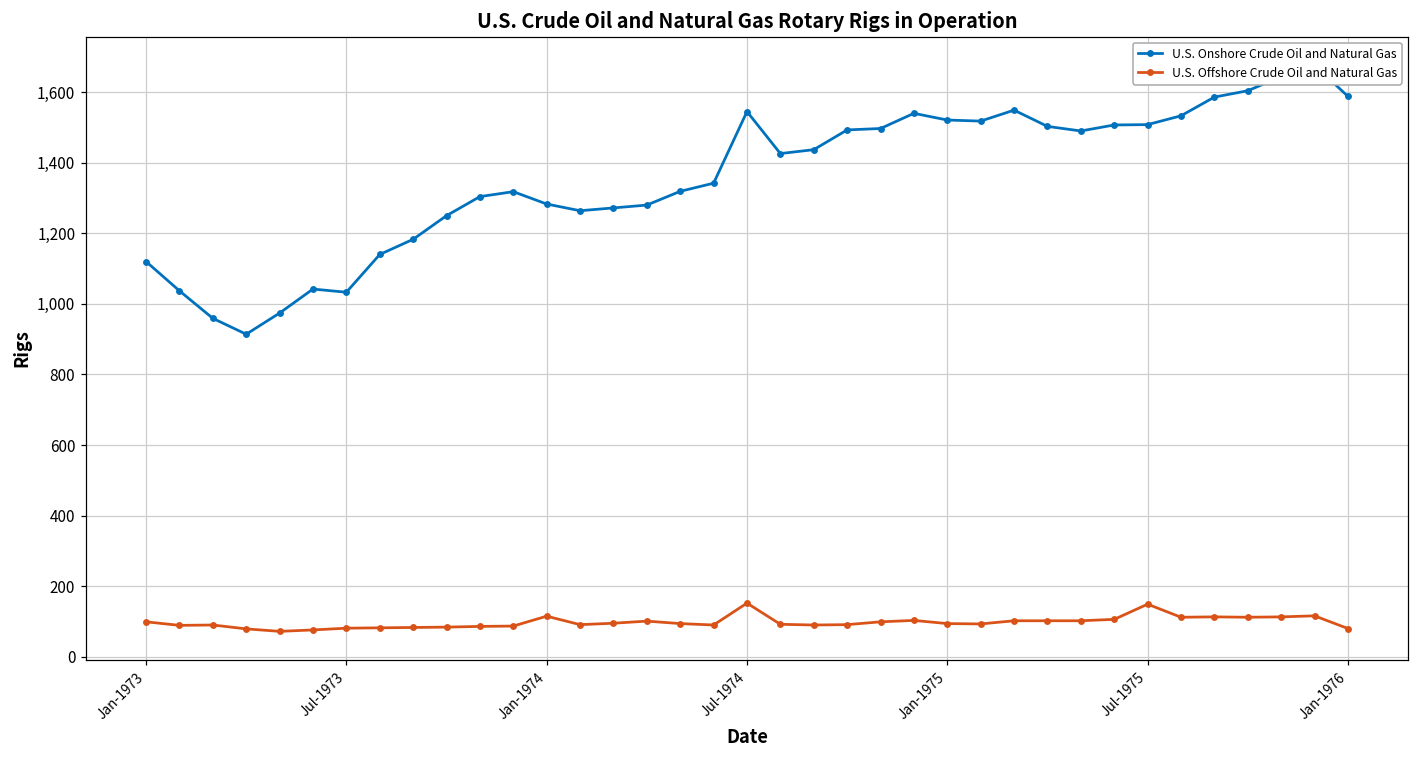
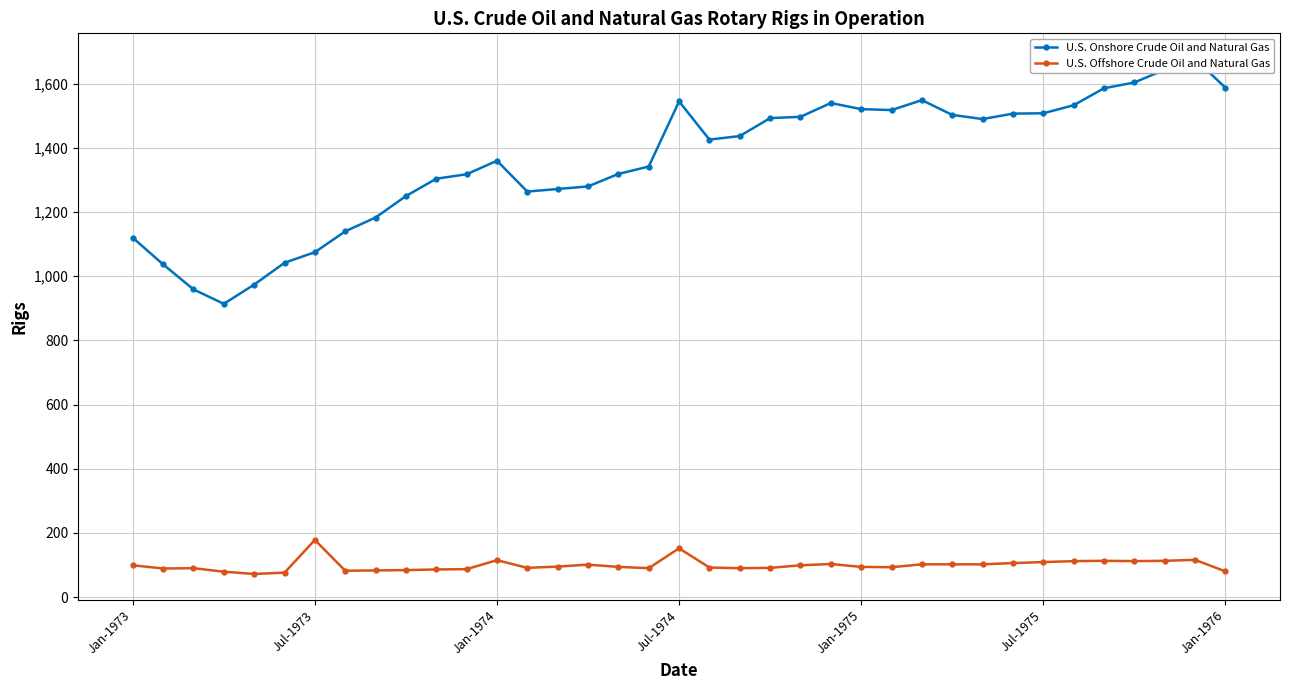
  {
    "U.S. Onshore Crude Oil and Natural Gas": {
      "Jan-1973": "1,120",
-     "Jul-1973": "1,030",
-     "Jan-1974": "1,280",
+     "Jul-1973": "1,080",
+     "Jan-1974": "1,360",
      "Jul-1974": "1,550",
      "Jan-1975": "1,520",
      "Jul-1975": "1,510",
      "Jan-1976": "1,590"
    },
    "U.S. Offshore Crude Oil and Natural Gas": {
      "Jan-1973": "100",
-     "Jul-1973": "80",
+     "Jul-1973": "180",
      "Jan-1974": "120",
      "Jul-1974": "150",
      "Jan-1975": "90",
-     "Jul-1975": "150",
+     "Jul-1975": "110",
      "Jan-1976": "80"
    }
  }
